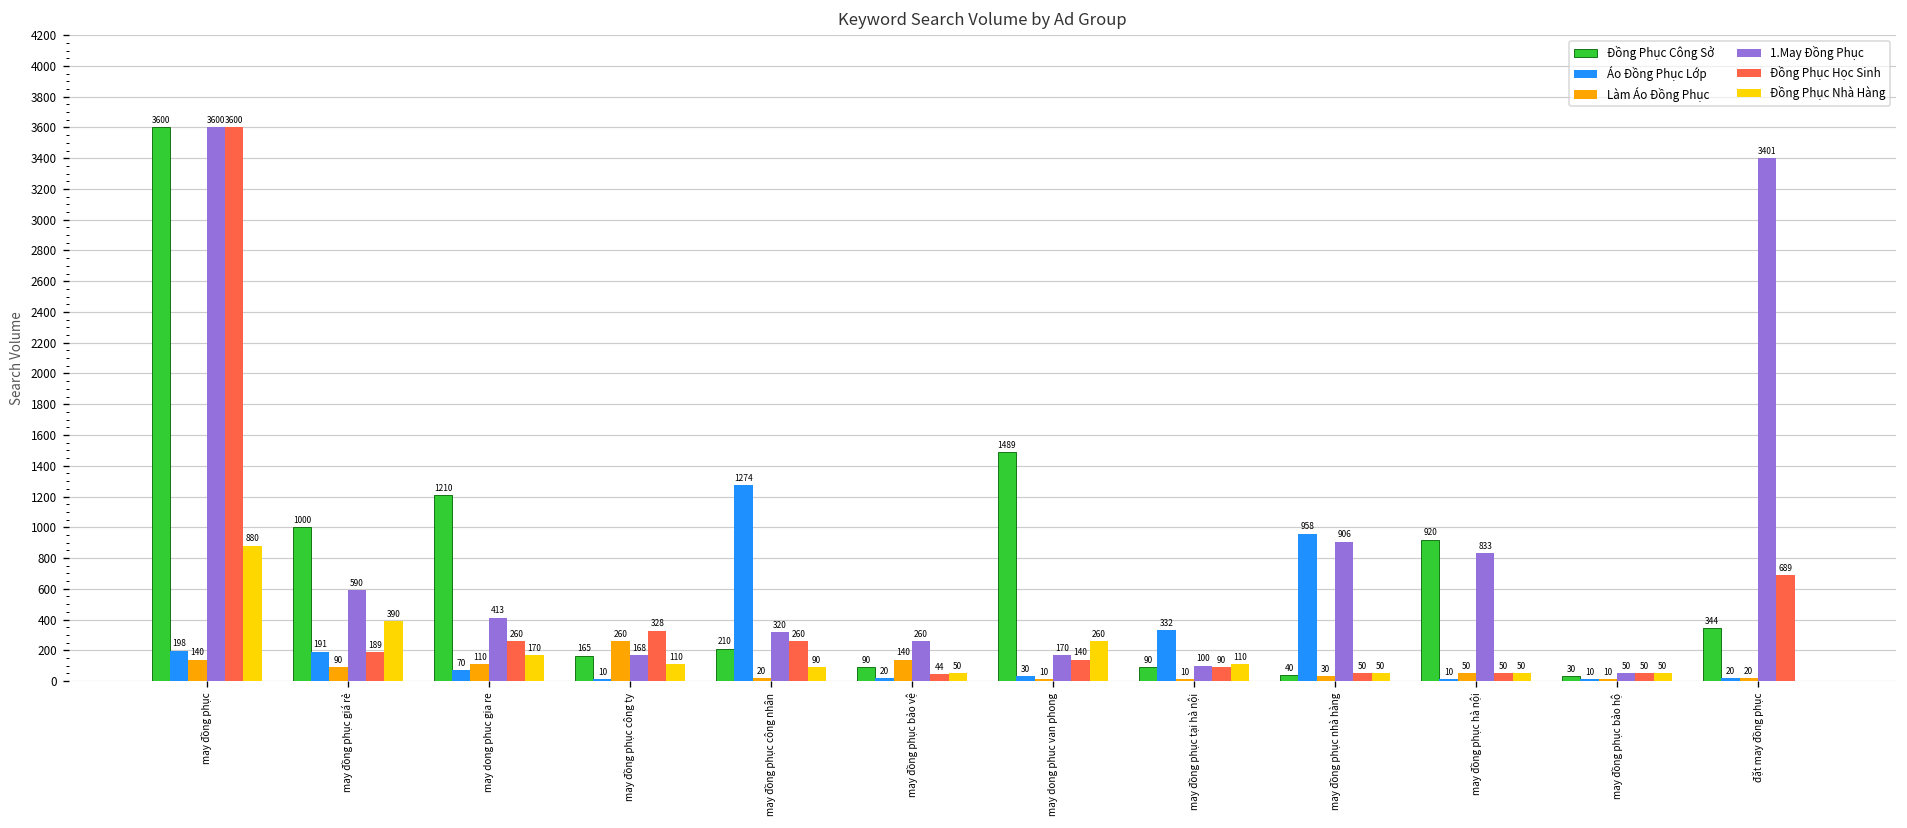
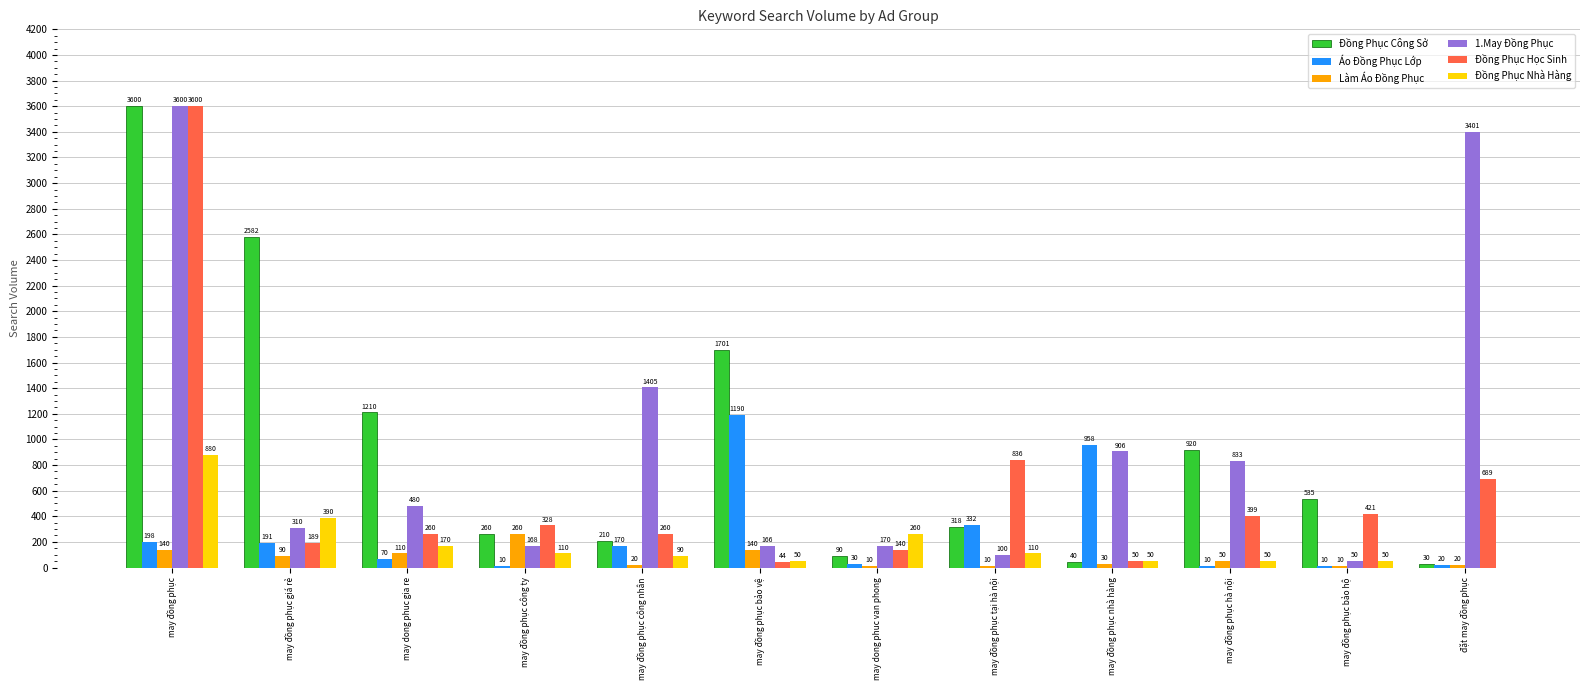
  {
    "Đồng Phục Công Sở": {
      "may đồng phục": 3600,
-     "may đồng phục giá rẻ": 1000,
+     "may đồng phục giá rẻ": 2582,
      "may dong phuc gia re": 1210,
-     "may đồng phục công ty": 165,
+     "may đồng phục công ty": 260,
      "may đồng phục công nhân": 210,
-     "may đồng phục bảo vệ": 90,
-     "may dong phuc van phong": 1489,
-     "may đồng phục tại hà nội": 90,
+     "may đồng phục bảo vệ": 1701,
+     "may dong phuc van phong": 90,
+     "may đồng phục tại hà nội": 318,
      "may đồng phục nhà hàng": 40,
      "may đồng phục hà nội": 920,
-     "may đồng phục bảo hộ": 30,
-     "đặt may đồng phục": 344
+     "may đồng phục bảo hộ": 535,
+     "đặt may đồng phục": 30
    },
    "Áo Đồng Phục Lớp": {
      "may đồng phục": 198,
      "may đồng phục giá rẻ": 191,
      "may dong phuc gia re": 70,
      "may đồng phục công ty": 10,
-     "may đồng phục công nhân": 1274,
-     "may đồng phục bảo vệ": 20,
+     "may đồng phục công nhân": 170,
+     "may đồng phục bảo vệ": 1190,
      "may dong phuc van phong": 30,
      "may đồng phục tại hà nội": 332,
      "may đồng phục nhà hàng": 958,
      "may đồng phục hà nội": 10,
      "may đồng phục bảo hộ": 10,
      "đặt may đồng phục": 20
    },
    "1.May Đồng Phục": {
      "may đồng phục": 3600,
-     "may đồng phục giá rẻ": 590,
-     "may dong phuc gia re": 413,
+     "may đồng phục giá rẻ": 310,
+     "may dong phuc gia re": 480,
      "may đồng phục công ty": 168,
-     "may đồng phục công nhân": 320,
-     "may đồng phục bảo vệ": 260,
+     "may đồng phục công nhân": 1405,
+     "may đồng phục bảo vệ": 166,
      "may dong phuc van phong": 170,
      "may đồng phục tại hà nội": 100,
      "may đồng phục nhà hàng": 906,
      "may đồng phục hà nội": 833,
      "may đồng phục bảo hộ": 50,
      "đặt may đồng phục": 3401
    },
    "Đồng Phục Học Sinh": {
      "may đồng phục": 3600,
      "may đồng phục giá rẻ": 189,
      "may dong phuc gia re": 260,
      "may đồng phục công ty": 328,
      "may đồng phục công nhân": 260,
      "may đồng phục bảo vệ": 44,
      "may dong phuc van phong": 140,
-     "may đồng phục tại hà nội": 90,
+     "may đồng phục tại hà nội": 836,
      "may đồng phục nhà hàng": 50,
-     "may đồng phục hà nội": 50,
-     "may đồng phục bảo hộ": 50,
+     "may đồng phục hà nội": 399,
+     "may đồng phục bảo hộ": 421,
      "đặt may đồng phục": 689
    }
  }
